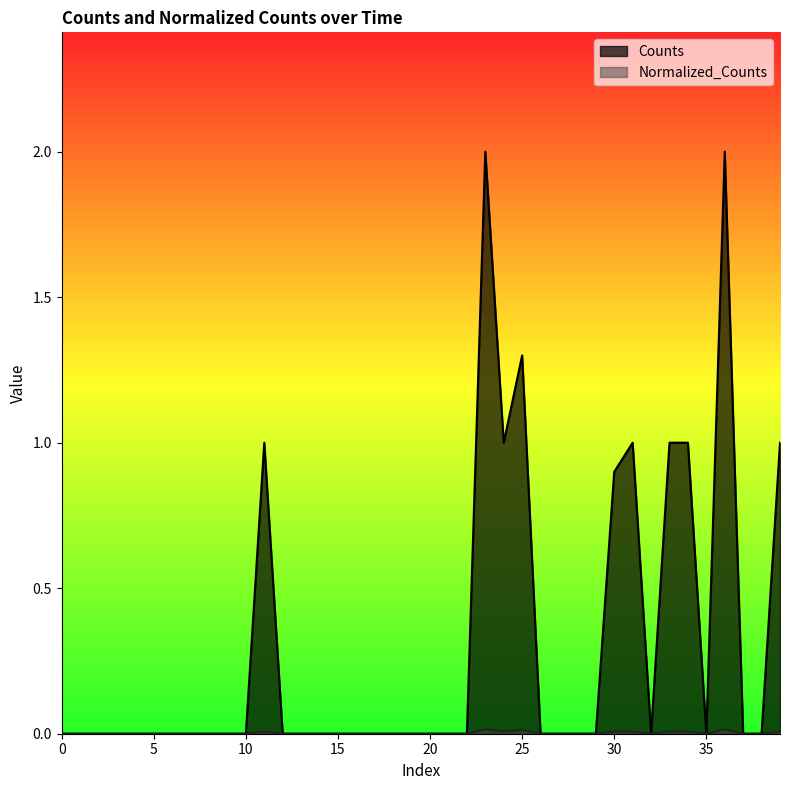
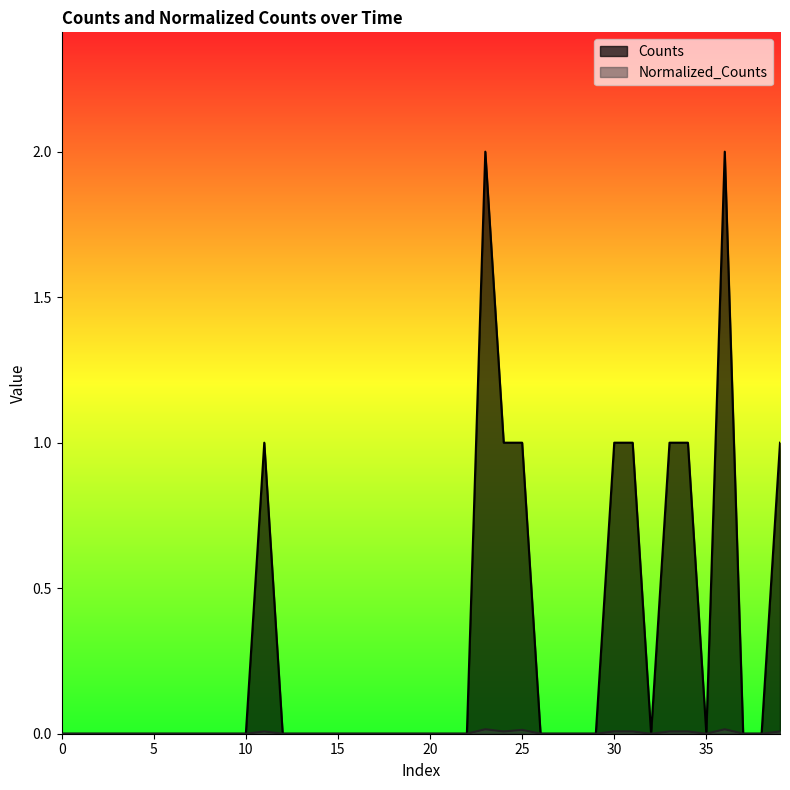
  {
    "Counts": {
-     "25": 1.3,
-     "30": 0.9
+     "25": 1.0,
+     "30": 1.0
    },
    "Normalized_Counts": {
      "25": 0.01,
      "30": 0.0
    }
  }
